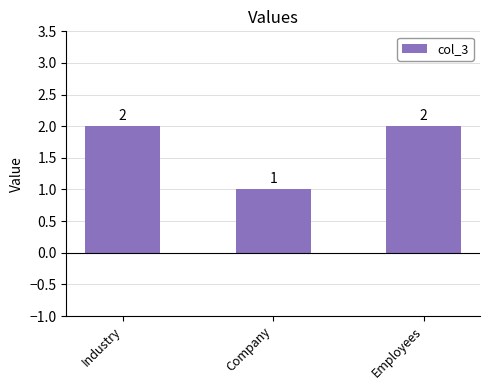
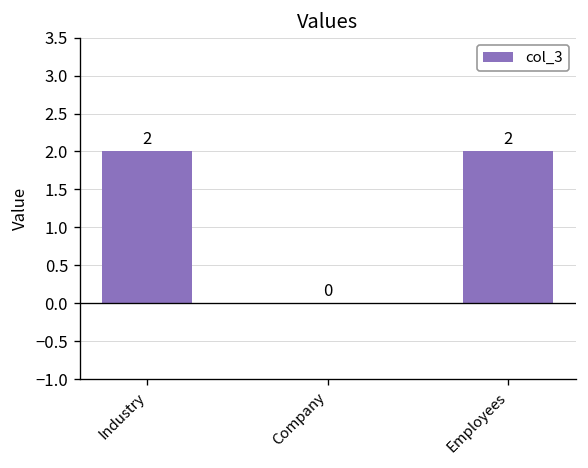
  {
    "Industry": 2,
-   "Company": 1,
+   "Company": 0,
    "Employees": 2
  }
